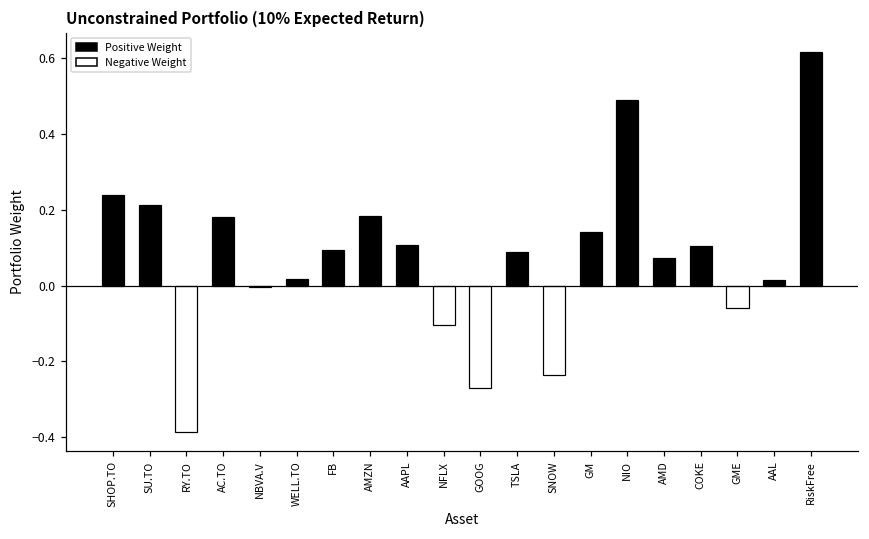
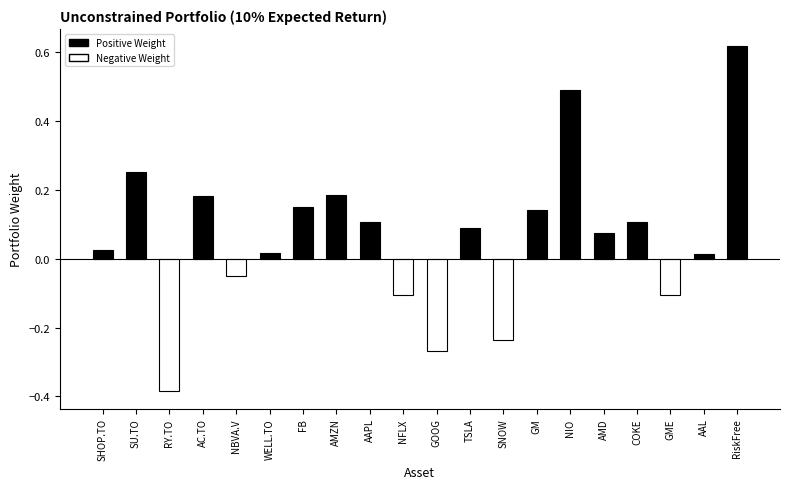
  {
-   "SHOP.TO": 0.24,
-   "SU.TO": 0.21,
+   "SHOP.TO": 0.02,
+   "SU.TO": 0.25,
    "RY.TO": -0.39,
    "AC.TO": 0.18,
-   "NBVA.V": 0.00,
+   "NBVA.V": -0.05,
    "WELL.TO": 0.02,
-   "FB": 0.09,
+   "FB": 0.15,
    "AMZN": 0.18,
    "AAPL": 0.11,
    "NFLX": -0.11,
    "GOOG": -0.27,
    "TSLA": 0.09,
    "SNOW": -0.24,
    "GM": 0.14,
    "NIO": 0.49,
    "AMD": 0.07,
    "COKE": 0.11,
-   "GME": -0.06,
+   "GME": -0.11,
    "AAL": 0.01,
    "RiskFree": 0.62
  }
